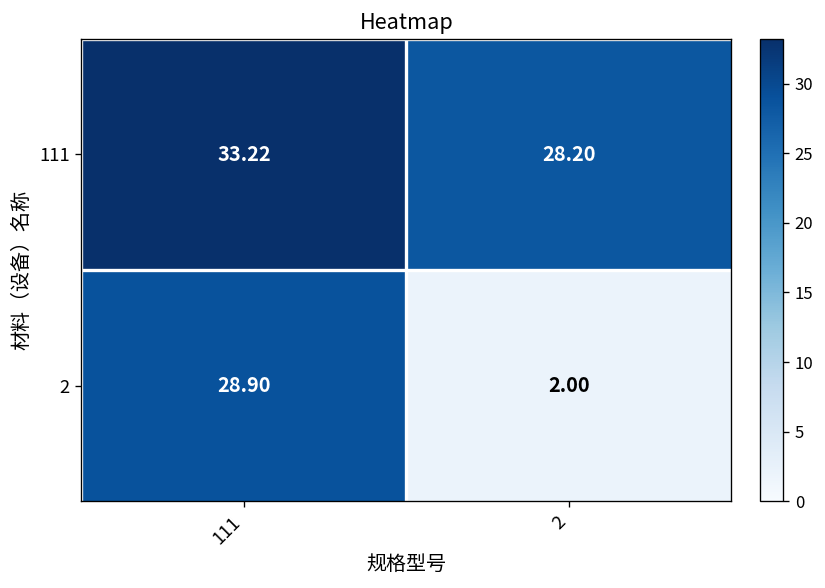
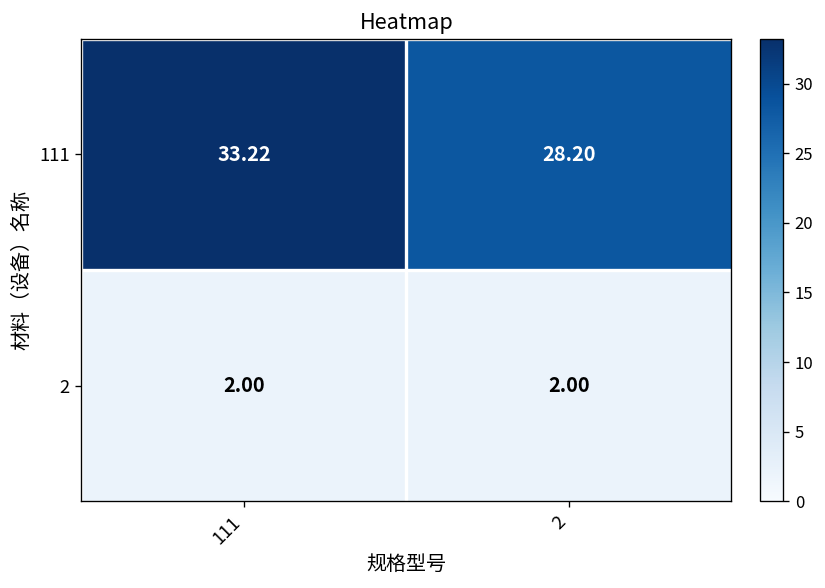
  {
    "111": {
      "111": 33.22,
      "2": 28.20
    },
    "2": {
-     "111": 28.90,
+     "111": 2.00,
      "2": 2.00
    }
  }
